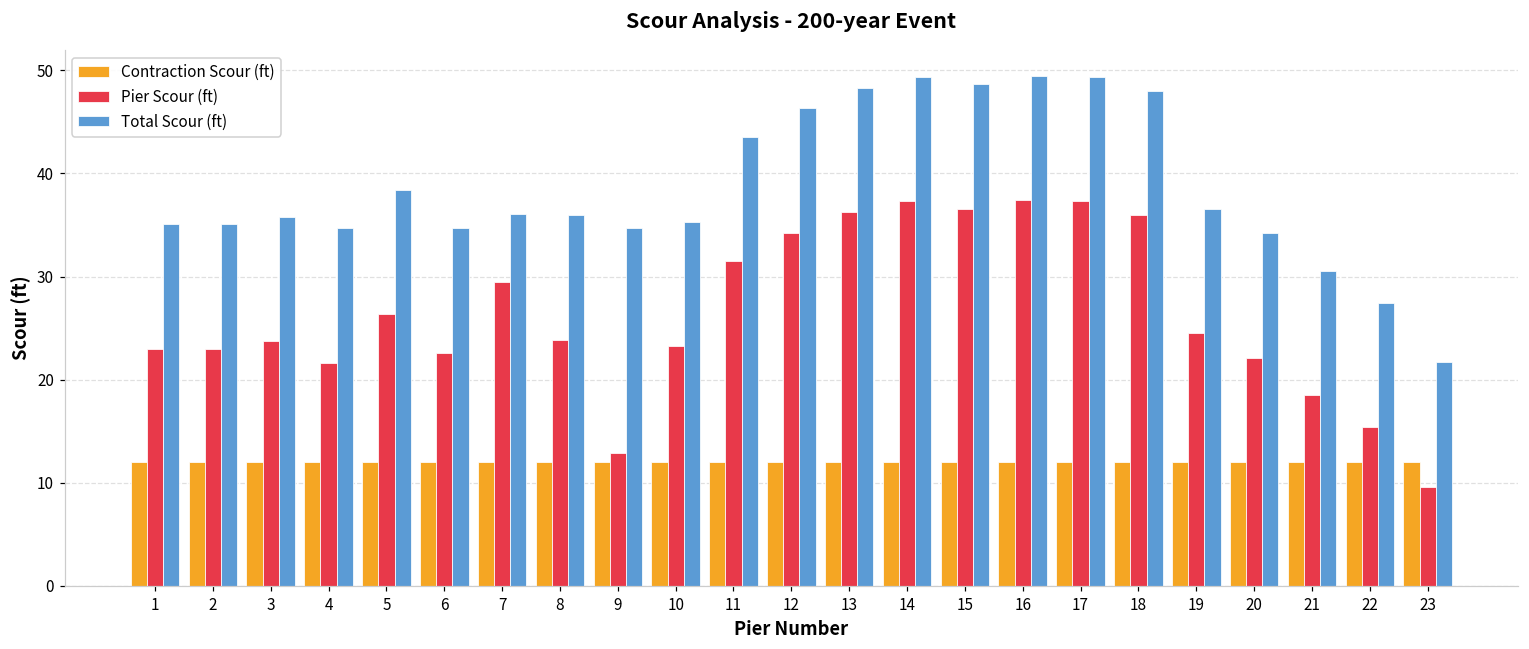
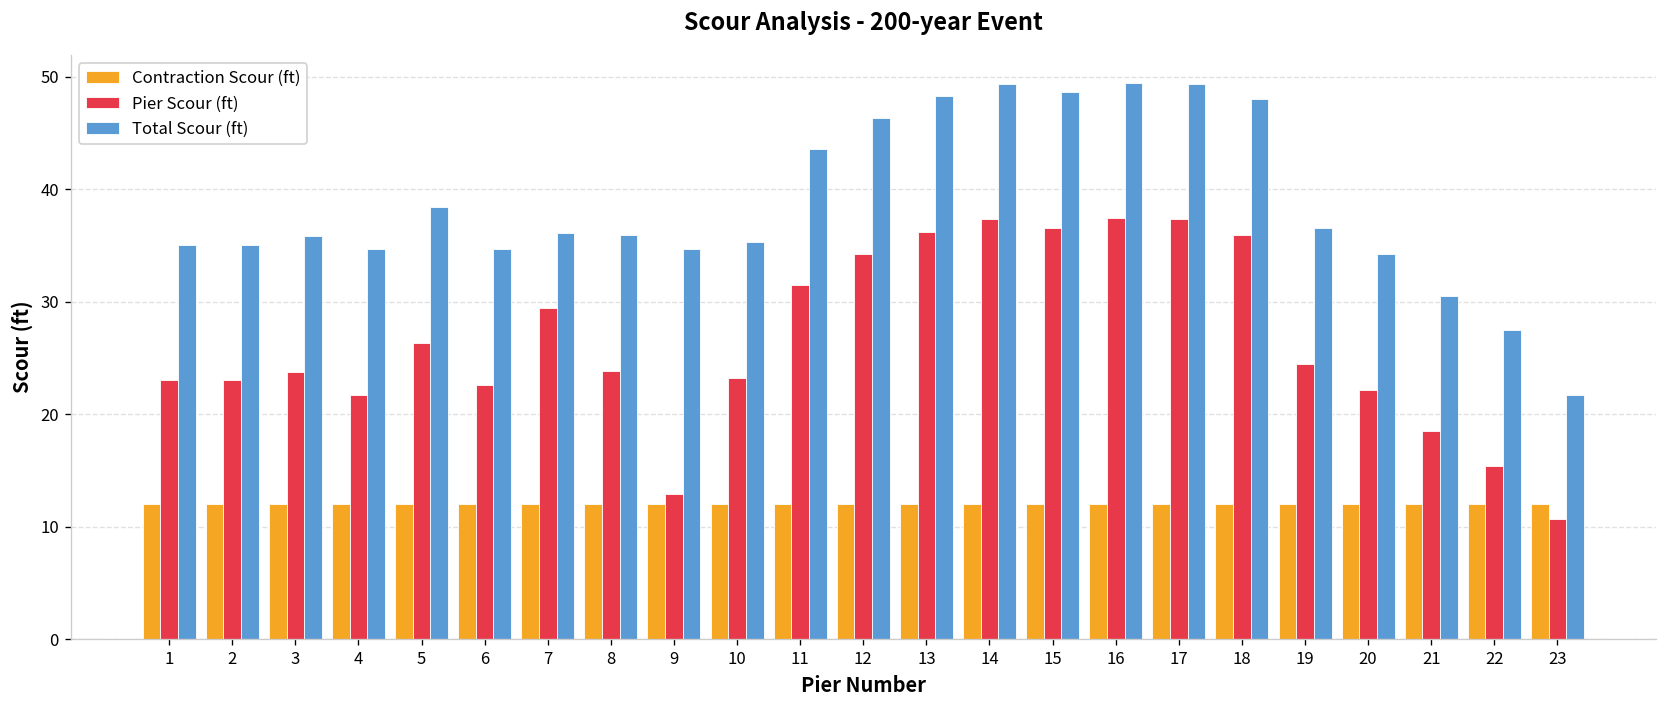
  {
    "Contraction Scour (ft)": {
      "1": 12,
      "2": 12,
      "3": 12,
      "4": 12,
      "5": 12,
      "6": 12,
      "7": 12,
      "8": 12,
      "9": 12,
      "10": 12,
      "11": 12,
      "12": 12,
      "13": 12,
      "14": 12,
      "15": 12,
      "16": 12,
      "17": 12,
      "18": 12,
      "19": 12,
      "20": 12,
      "21": 12,
      "22": 12,
      "23": 12
    },
    "Pier Scour (ft)": {
      "1": 23,
      "2": 23,
      "3": 24,
      "4": 22,
      "5": 26,
      "6": 23,
      "7": 29,
      "8": 24,
      "9": 13,
      "10": 23,
      "11": 31,
      "12": 34,
      "13": 36,
      "14": 37,
      "15": 37,
      "16": 37,
      "17": 37,
      "18": 36,
      "19": 24,
      "20": 22,
      "21": 18,
      "22": 15,
-     "23": 10
+     "23": 11
    },
    "Total Scour (ft)": {
      "1": 35,
      "2": 35,
      "3": 36,
      "4": 35,
      "5": 38,
      "6": 35,
      "7": 36,
      "8": 36,
      "9": 35,
      "10": 35,
      "11": 44,
      "12": 46,
      "13": 48,
      "14": 49,
      "15": 49,
      "16": 49,
      "17": 49,
      "18": 48,
      "19": 37,
      "20": 34,
      "21": 31,
      "22": 27,
      "23": 22
    }
  }
